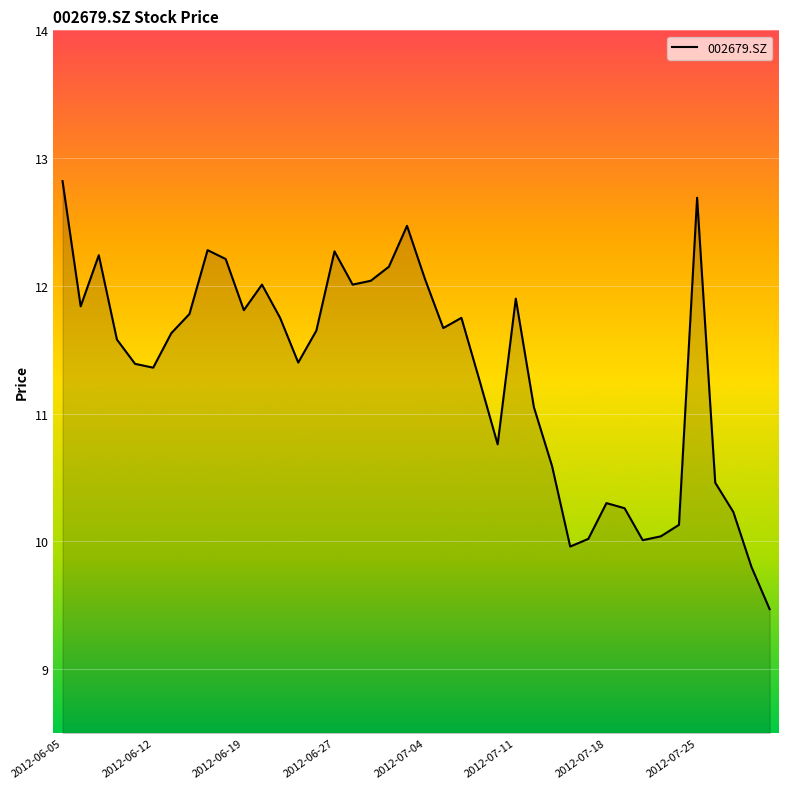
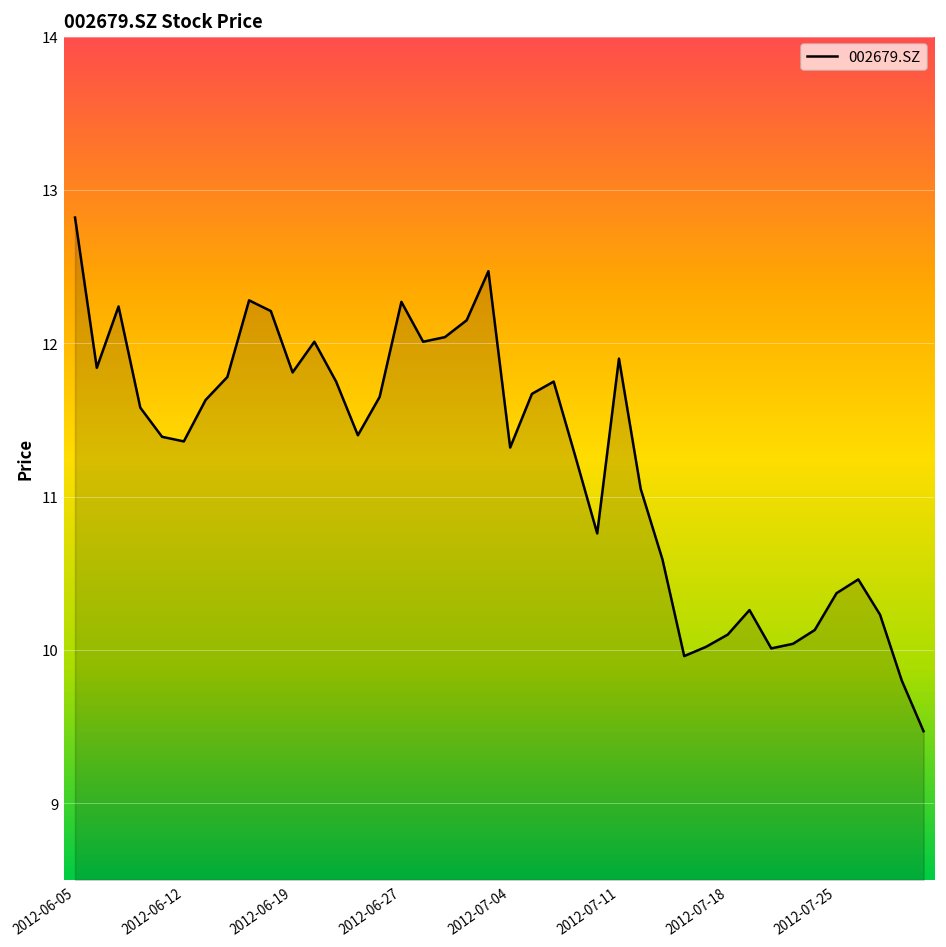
  {
    "2012-06-05": 12.82,
    "2012-06-12": 11.36,
    "2012-06-19": 11.81,
    "2012-06-27": 12.27,
-   "2012-07-04": 12.05,
+   "2012-07-04": 11.32,
    "2012-07-11": 11.90,
-   "2012-07-18": 10.3,
-   "2012-07-25": 12.69
+   "2012-07-18": 10.1,
+   "2012-07-25": 10.37
  }
